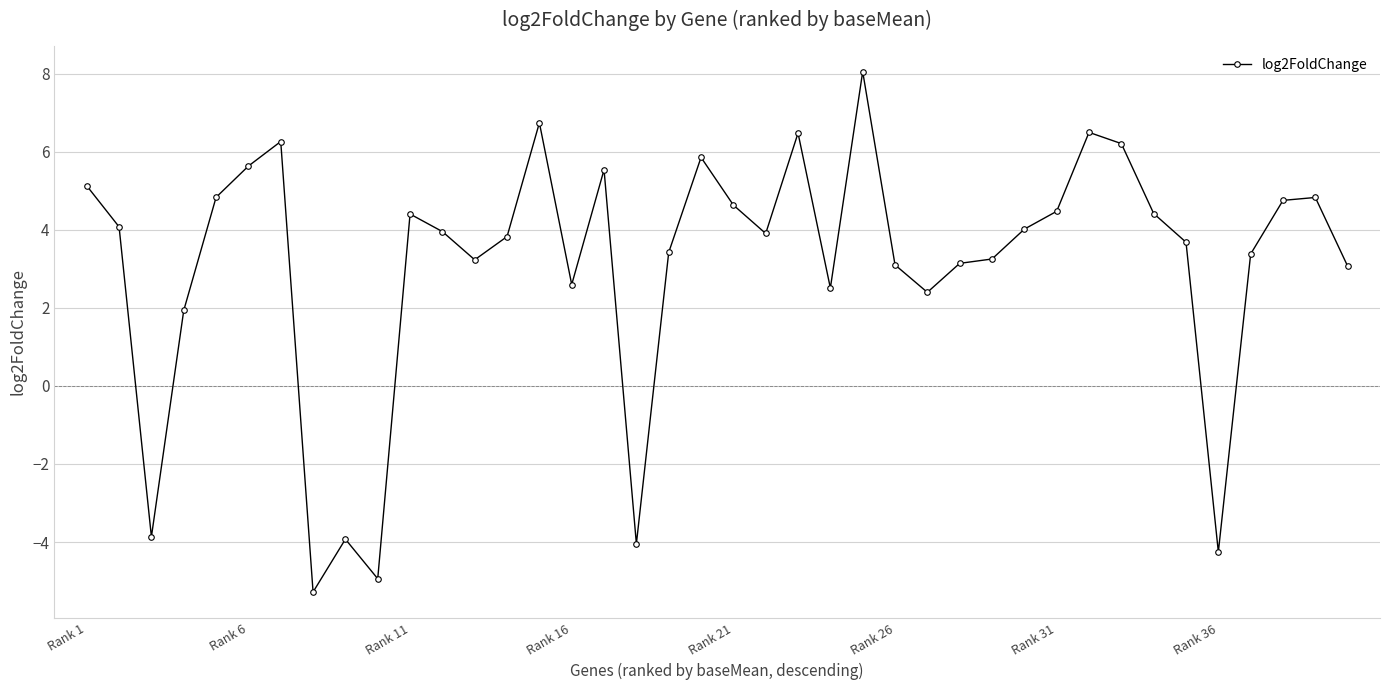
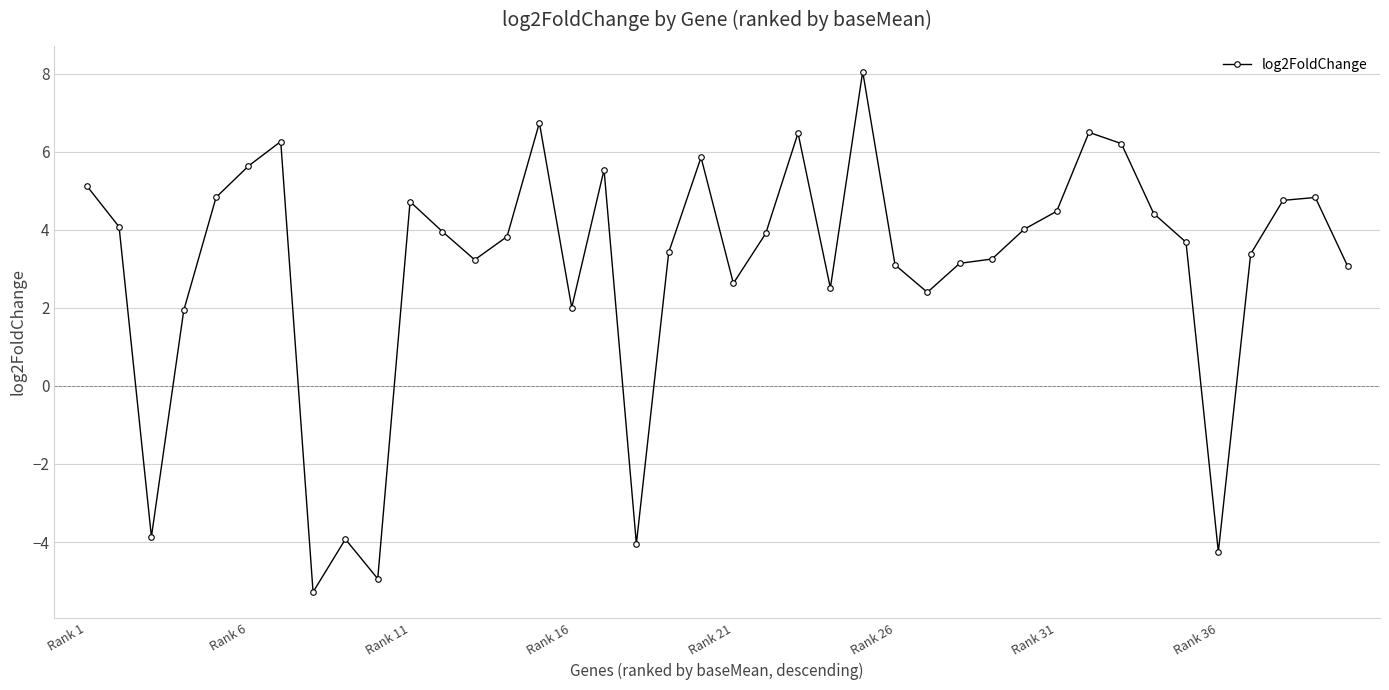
  {
    "Rank 1": 5.1,
    "Rank 6": 5.6,
-   "Rank 11": 4.4,
-   "Rank 16": 2.6,
-   "Rank 21": 4.6,
+   "Rank 11": 4.7,
+   "Rank 16": 2.0,
+   "Rank 21": 2.6,
    "Rank 26": 3.1,
    "Rank 31": 4.5,
    "Rank 36": -4.3
  }
